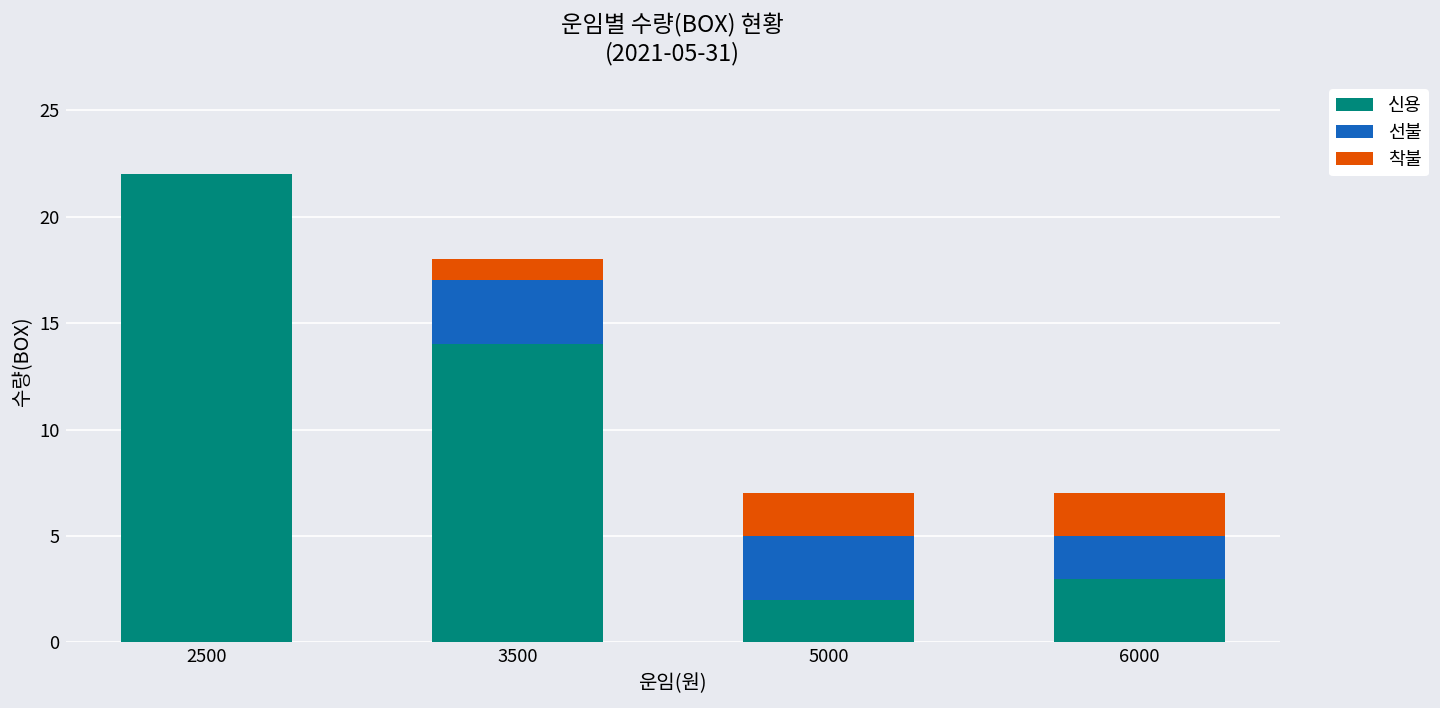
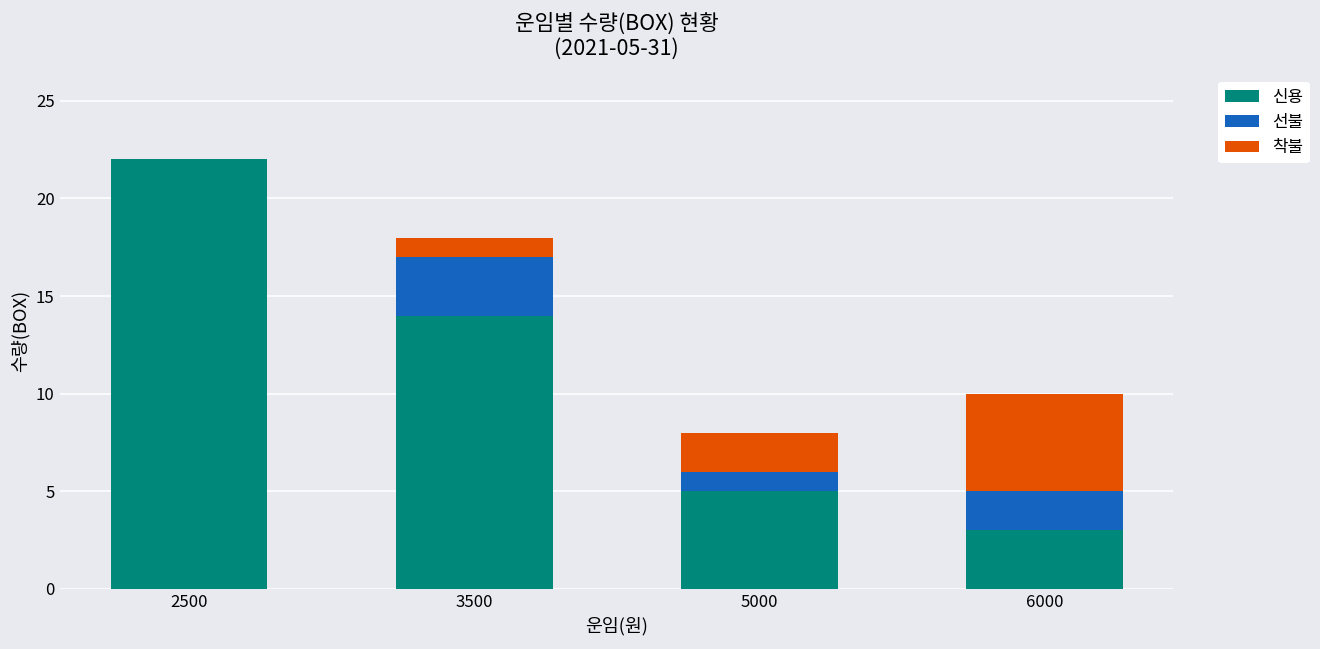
  {
    "신용": {
      "2500": 22,
      "3500": 14,
-     "5000": 2,
+     "5000": 5,
      "6000": 3
    },
    "선불": {
      "2500": 0,
      "3500": 3,
-     "5000": 3,
+     "5000": 1,
      "6000": 2
    },
    "착불": {
      "2500": 0,
      "3500": 1,
      "5000": 2,
-     "6000": 2
+     "6000": 5
    }
  }
